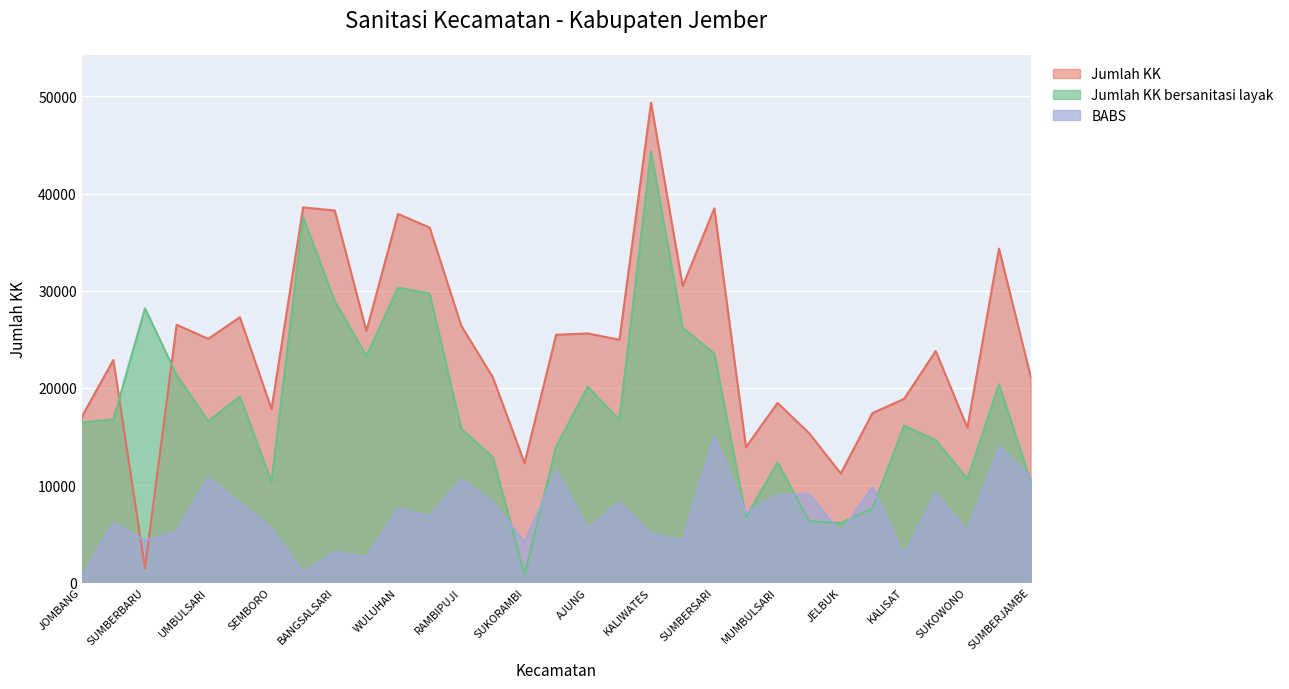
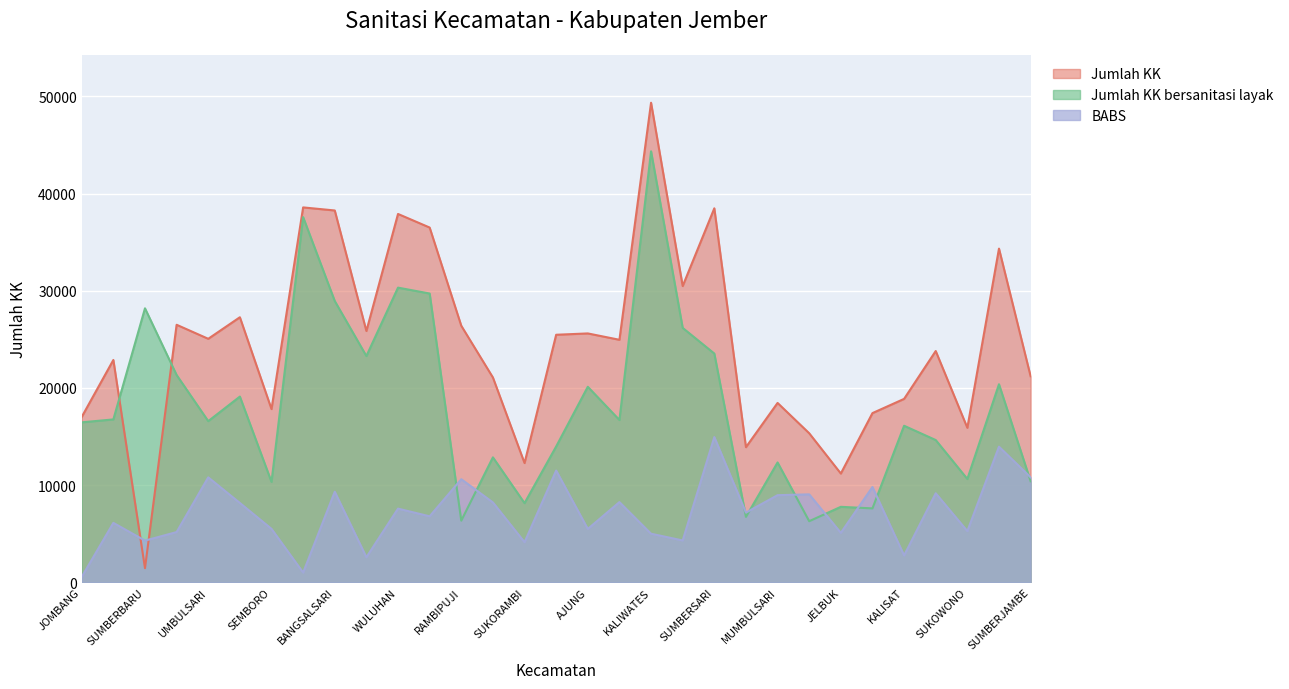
  {
    "Jumlah KK": {
      "JOMBANG": 17000,
      "SUMBERBARU": 1000,
      "UMBULSARI": 25000,
      "SEMBORO": 18000,
      "BANGSALSARI": 38000,
      "WULUHAN": 38000,
      "RAMBIPUJI": 26000,
      "SUKORAMBI": 12000,
      "AJUNG": 26000,
      "KALIWATES": 49000,
      "SUMBERSARI": 38000,
      "MUMBULSARI": 18000,
      "JELBUK": 11000,
      "KALISAT": 19000,
      "SUKOWONO": 16000,
      "SUMBERJAMBE": 21000
    },
    "Jumlah KK bersanitasi layak": {
      "JOMBANG": 16000,
      "SUMBERBARU": 28000,
      "UMBULSARI": 17000,
      "SEMBORO": 10000,
      "BANGSALSARI": 29000,
      "WULUHAN": 30000,
-     "RAMBIPUJI": 16000,
-     "SUKORAMBI": 1000,
+     "RAMBIPUJI": 6000,
+     "SUKORAMBI": 8000,
      "AJUNG": 20000,
      "KALIWATES": 44000,
      "SUMBERSARI": 24000,
      "MUMBULSARI": 12000,
-     "JELBUK": 6000,
+     "JELBUK": 8000,
      "KALISAT": 16000,
      "SUKOWONO": 11000,
      "SUMBERJAMBE": 10000
    },
    "BABS": {
      "JOMBANG": 1000,
      "SUMBERBARU": 4000,
      "UMBULSARI": 11000,
      "SEMBORO": 6000,
-     "BANGSALSARI": 3000,
+     "BANGSALSARI": 9000,
      "WULUHAN": 8000,
      "RAMBIPUJI": 11000,
      "SUKORAMBI": 4000,
      "AJUNG": 5000,
      "KALIWATES": 5000,
      "SUMBERSARI": 15000,
      "MUMBULSARI": 9000,
      "JELBUK": 5000,
      "KALISAT": 3000,
      "SUKOWONO": 5000,
      "SUMBERJAMBE": 11000
    }
  }
